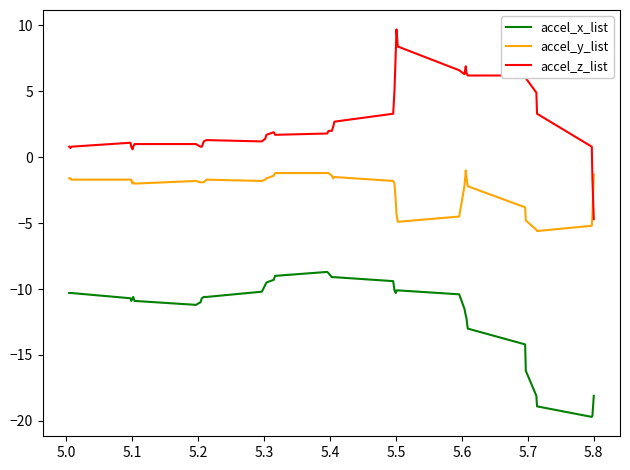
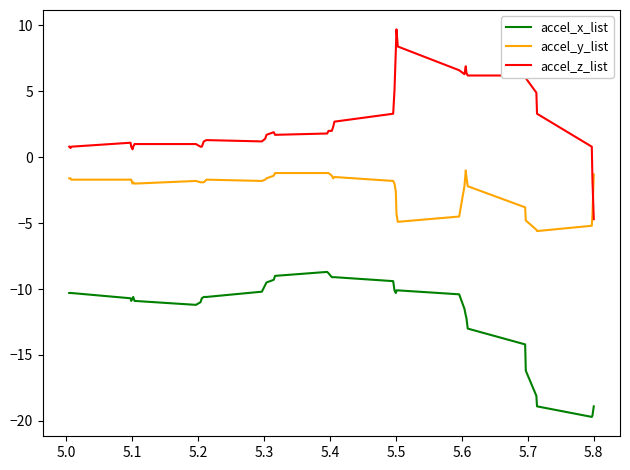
  {
    "accel_x_list": {
      "5.5": -10.3,
-     "5.8": -18.1
+     "5.8": -18.9
    },
    "accel_y_list": {
-     "5.5": -3.4,
+     "5.5": -2.6,
      "5.8": -1.3
    },
    "accel_z_list": {
      "5.5": 8.1,
      "5.8": -4.7
    }
  }
